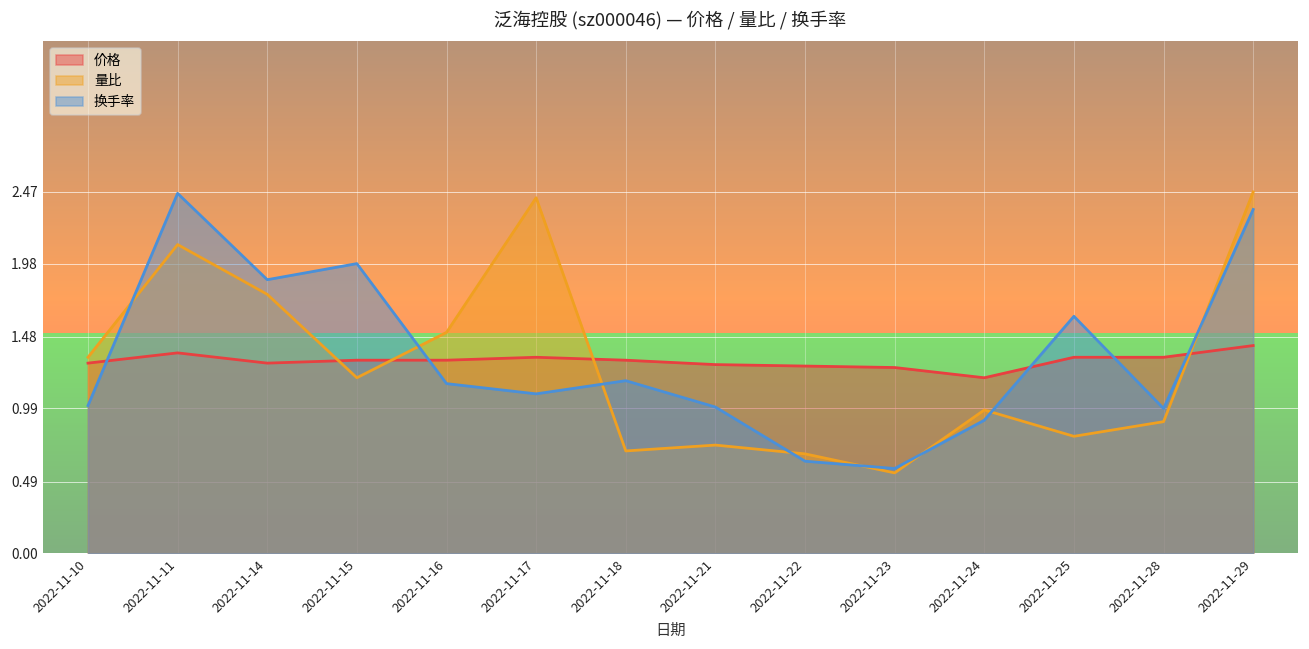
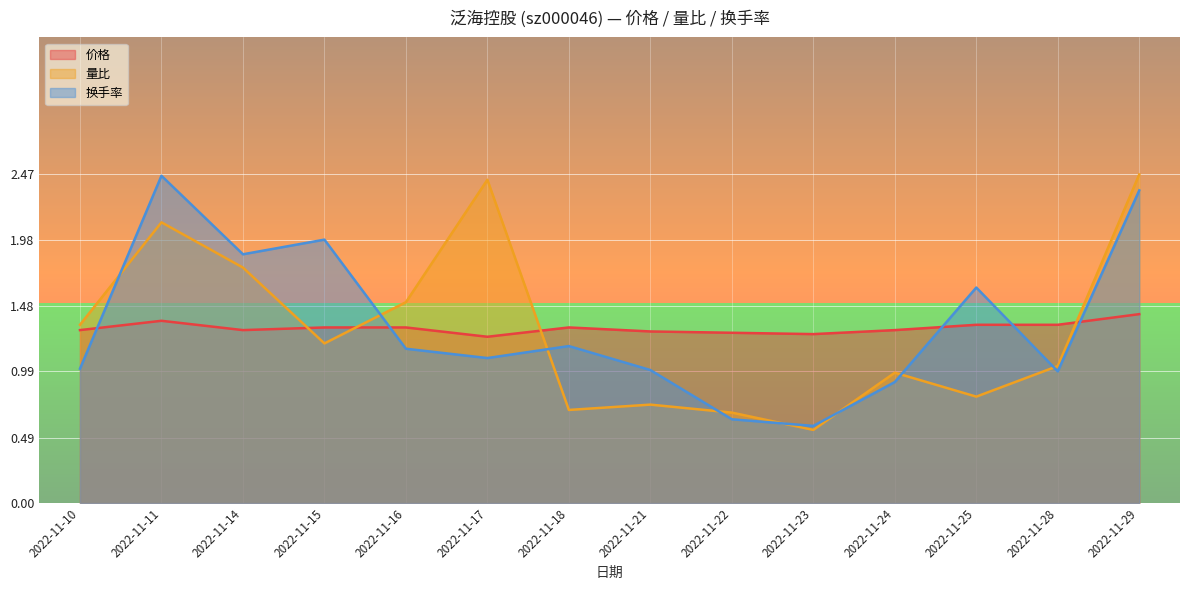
  {
    "价格": {
      "2022-11-10": 1.30,
      "2022-11-11": 1.37,
      "2022-11-14": 1.30,
      "2022-11-15": 1.32,
      "2022-11-16": 1.32,
-     "2022-11-17": 1.34,
+     "2022-11-17": 1.25,
      "2022-11-18": 1.32,
      "2022-11-21": 1.29,
      "2022-11-22": 1.28,
      "2022-11-23": 1.27,
-     "2022-11-24": 1.2,
+     "2022-11-24": 1.3,
      "2022-11-25": 1.34,
      "2022-11-28": 1.34,
      "2022-11-29": 1.42
    },
    "量比": {
      "2022-11-10": 1.34,
      "2022-11-11": 2.11,
      "2022-11-14": 1.77,
      "2022-11-15": 1.20,
      "2022-11-16": 1.51,
      "2022-11-17": 2.43,
      "2022-11-18": 0.70,
      "2022-11-21": 0.74,
      "2022-11-22": 0.68,
      "2022-11-23": 0.55,
      "2022-11-24": 0.98,
      "2022-11-25": 0.80,
-     "2022-11-28": 0.90,
+     "2022-11-28": 1.03,
      "2022-11-29": 2.47
    },
    "换手率": {
      "2022-11-10": 1.01,
      "2022-11-11": 2.46,
      "2022-11-14": 1.87,
      "2022-11-15": 1.98,
      "2022-11-16": 1.16,
      "2022-11-17": 1.09,
      "2022-11-18": 1.18,
      "2022-11-21": 1.00,
      "2022-11-22": 0.63,
      "2022-11-23": 0.58,
      "2022-11-24": 0.91,
      "2022-11-25": 1.62,
      "2022-11-28": 0.99,
      "2022-11-29": 2.35
    }
  }
